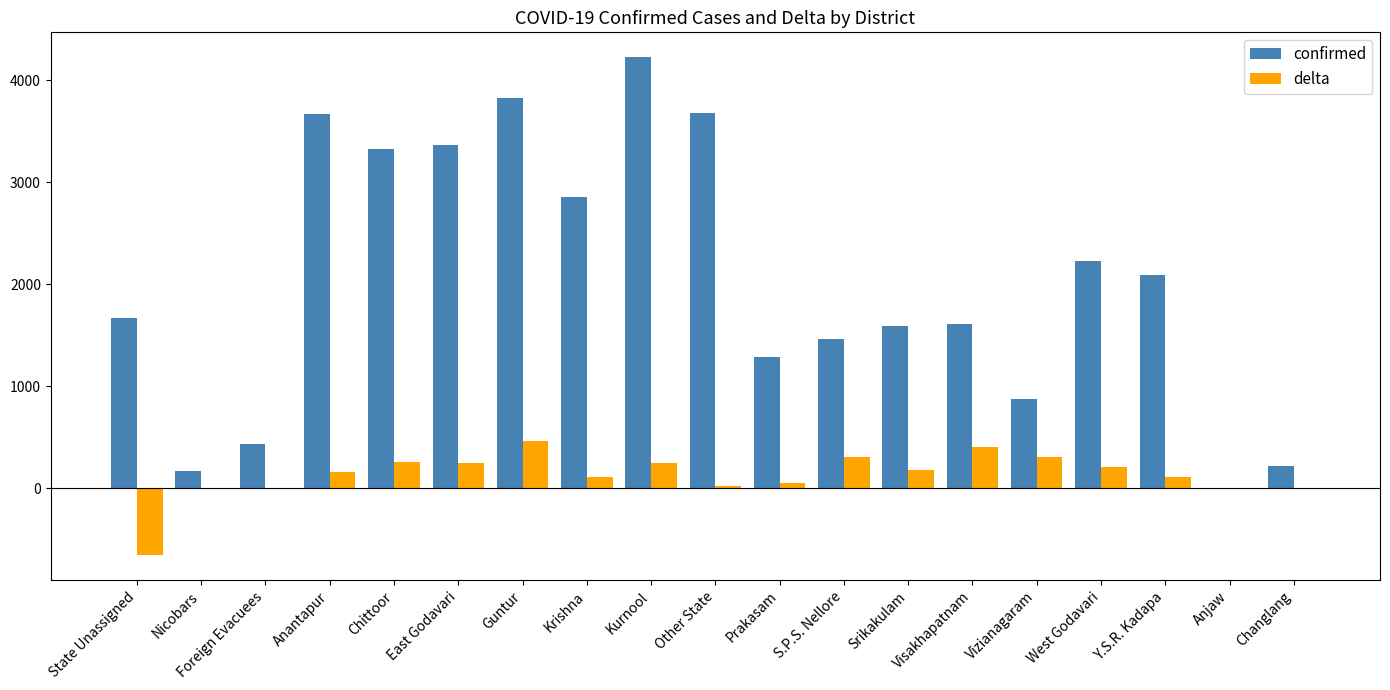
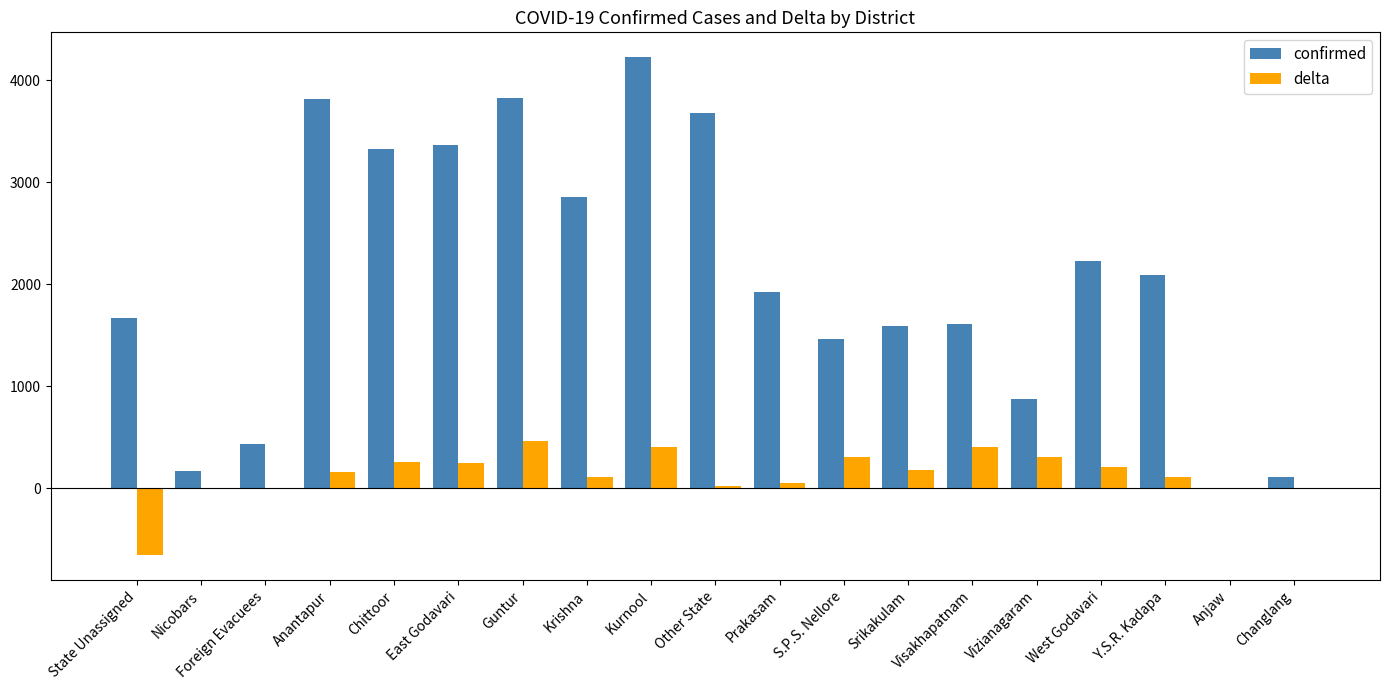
  {
    "confirmed": {
      "State Unassigned": 1670,
      "Nicobars": 180,
      "Foreign Evacuees": 430,
-     "Anantapur": 3670,
+     "Anantapur": 3810,
      "Chittoor": 3330,
      "East Godavari": 3360,
      "Guntur": 3820,
      "Krishna": 2850,
      "Kurnool": 4230,
      "Other State": 3680,
-     "Prakasam": 1290,
+     "Prakasam": 1930,
      "S.P.S. Nellore": 1460,
      "Srikakulam": 1590,
      "Visakhapatnam": 1610,
      "Vizianagaram": 880,
      "West Godavari": 2230,
      "Y.S.R. Kadapa": 2090,
-     "Changlang": 220
+     "Changlang": 110
    },
    "delta": {
      "State Unassigned": -660,
      "Nicobars": 0,
      "Foreign Evacuees": 0,
      "Anantapur": 160,
      "Chittoor": 260,
      "East Godavari": 250,
      "Guntur": 470,
      "Krishna": 110,
-     "Kurnool": 250,
+     "Kurnool": 400,
      "Prakasam": 50,
      "S.P.S. Nellore": 310,
      "Srikakulam": 180,
      "Visakhapatnam": 410,
      "Vizianagaram": 310,
      "West Godavari": 210,
      "Y.S.R. Kadapa": 110,
      "Anjaw": 0,
      "Changlang": 0
    }
  }
